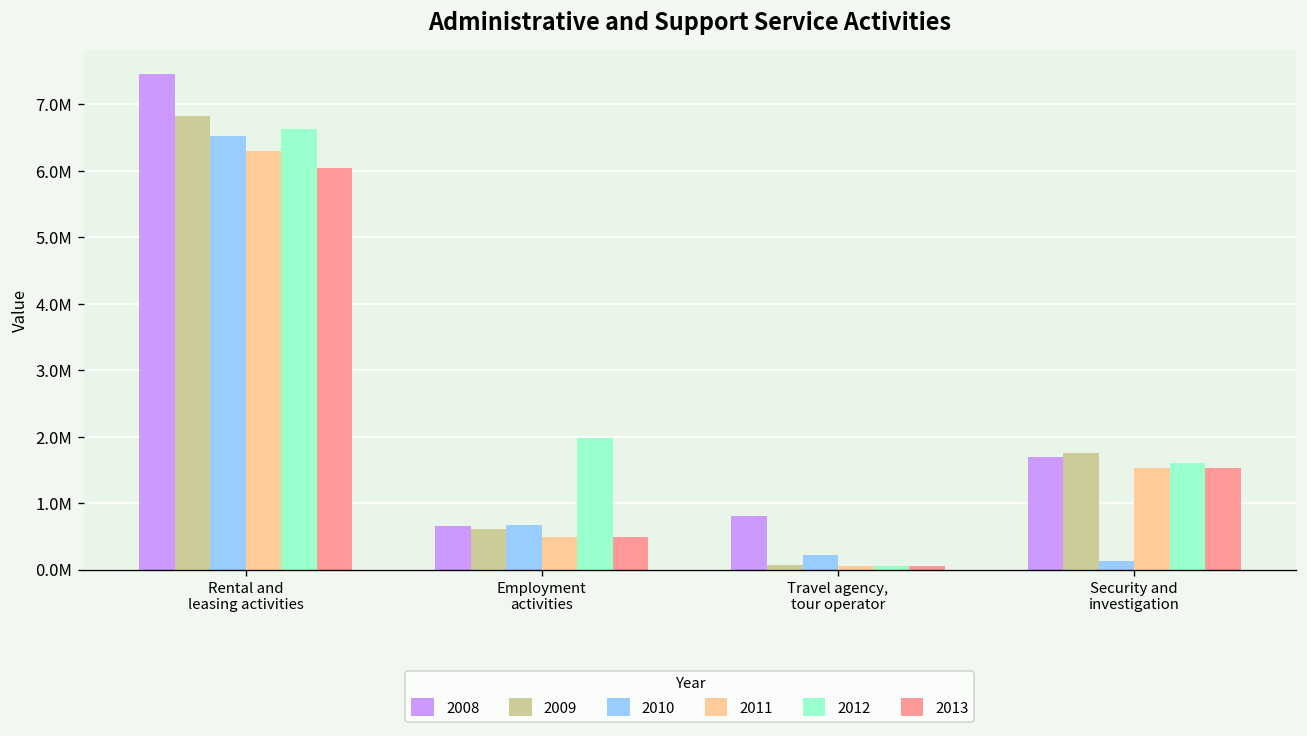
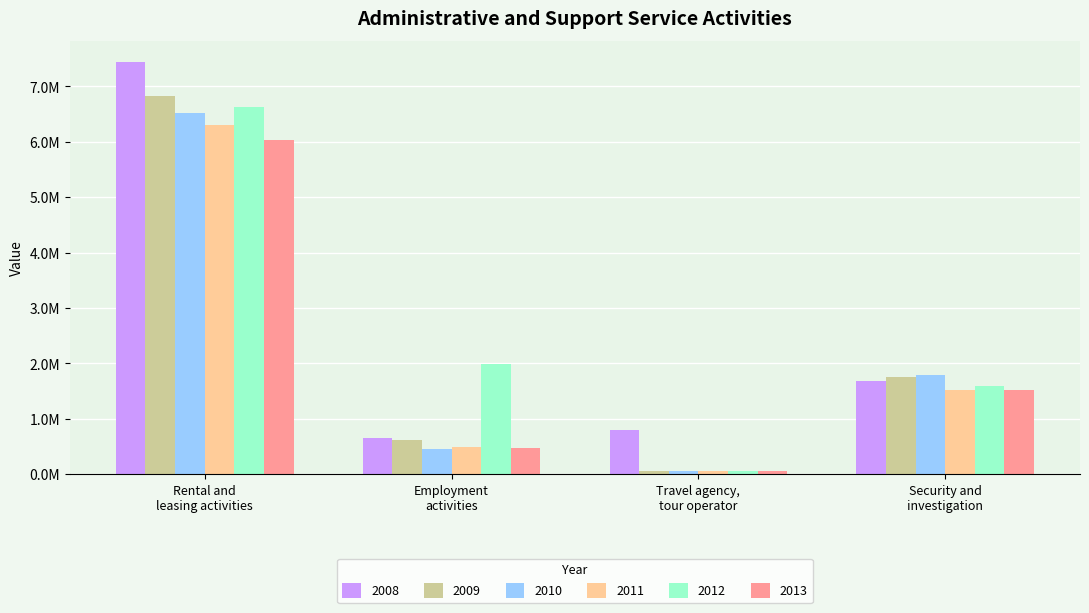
  {
    "2008": {
      "Rental and leasing activities": 7400000,
      "Employment activities": 700000,
      "Travel agency, tour operator": 800000,
      "Security and investigation": 1700000
    },
    "2010": {
      "Rental and leasing activities": 6500000,
-     "Employment activities": 700000,
-     "Travel agency, tour operator": 200000,
-     "Security and investigation": 100000
+     "Employment activities": 500000,
+     "Travel agency, tour operator": 100000,
+     "Security and investigation": 1800000
    },
    "2012": {
      "Rental and leasing activities": 6600000,
      "Employment activities": 2000000,
      "Travel agency, tour operator": 100000,
      "Security and investigation": 1600000
    }
  }
